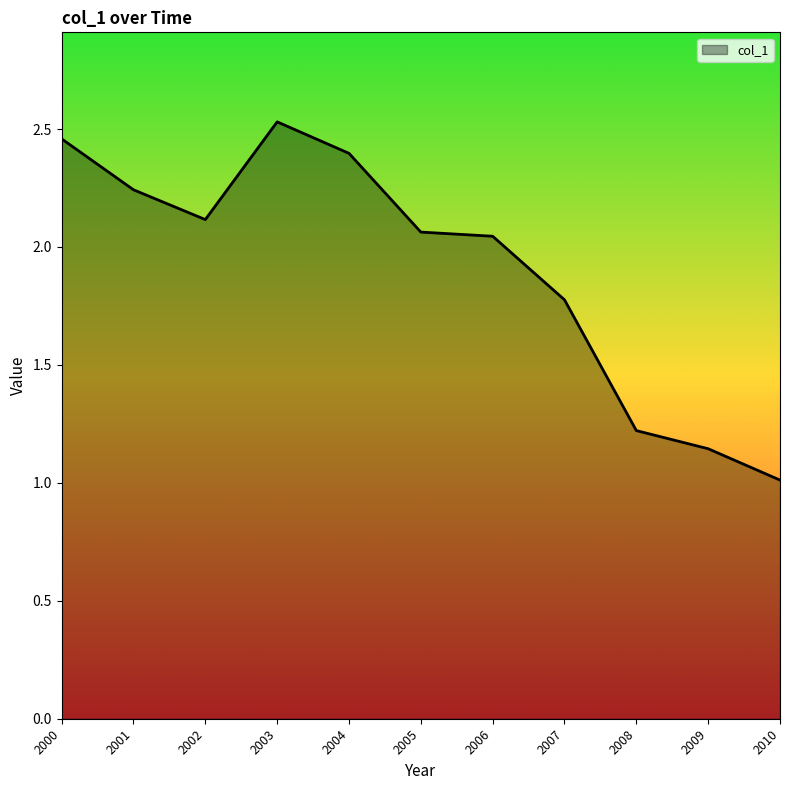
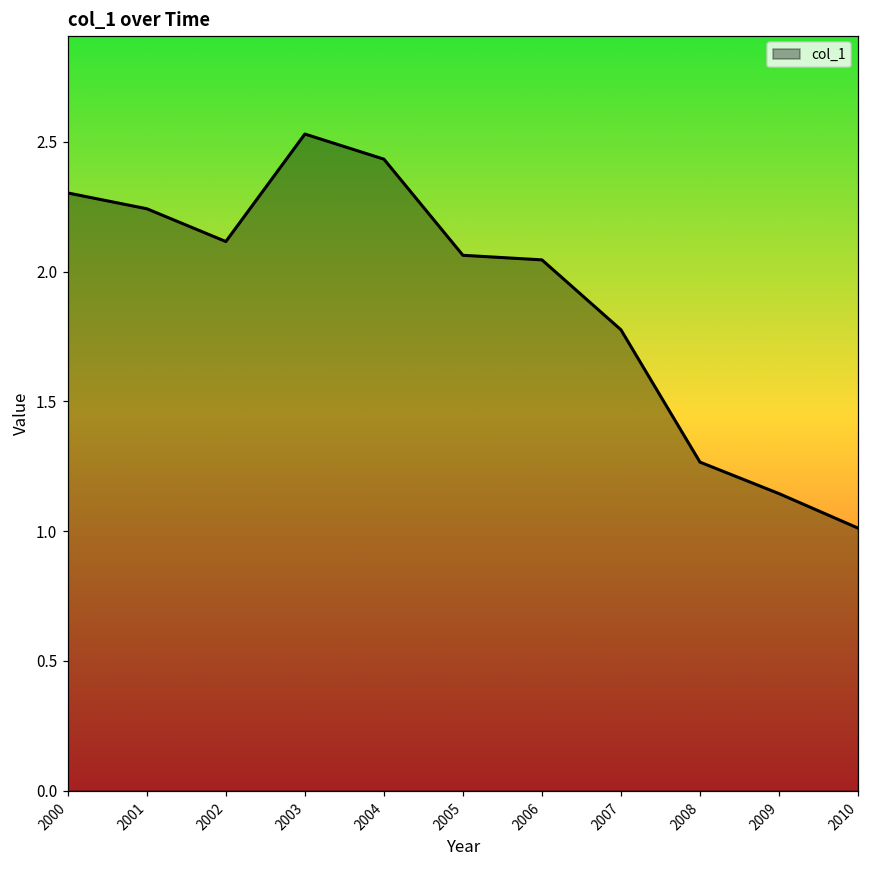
  {
-   "2000": 2.46,
+   "2000": 2.30,
    "2001": 2.24,
    "2002": 2.12,
    "2003": 2.53,
-   "2004": 2.40,
+   "2004": 2.43,
    "2005": 2.06,
    "2006": 2.05,
    "2007": 1.78,
-   "2008": 1.22,
+   "2008": 1.27,
    "2009": 1.14,
    "2010": 1.01
  }
